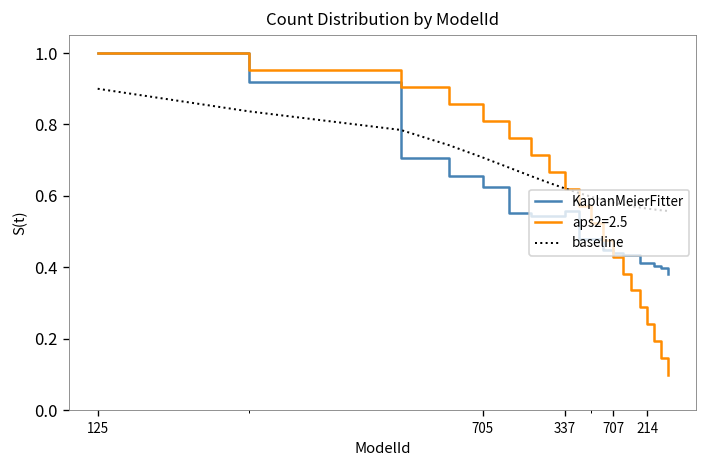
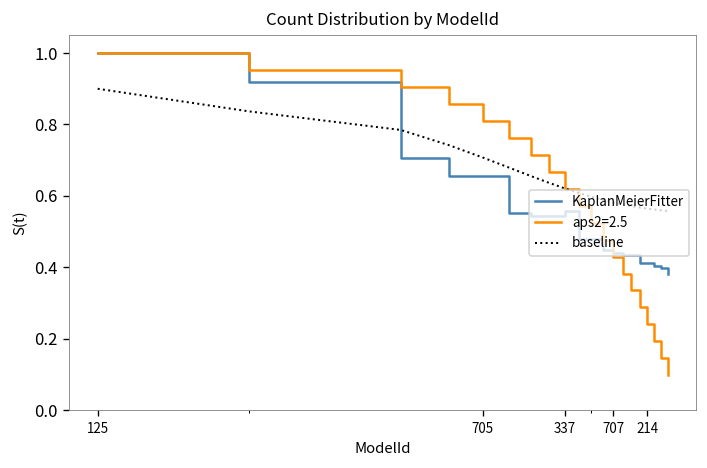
  {
    "KaplanMeierFitter": {
-     "705": 0.63,
+     "705": 0.65,
      "214": 0.41
    },
    "aps2=2.5": {
      "705": 0.81,
      "707": 0.43,
      "214": 0.24
    },
    "baseline": {
      "125": 0.90,
      "705": 0.71
    }
  }
